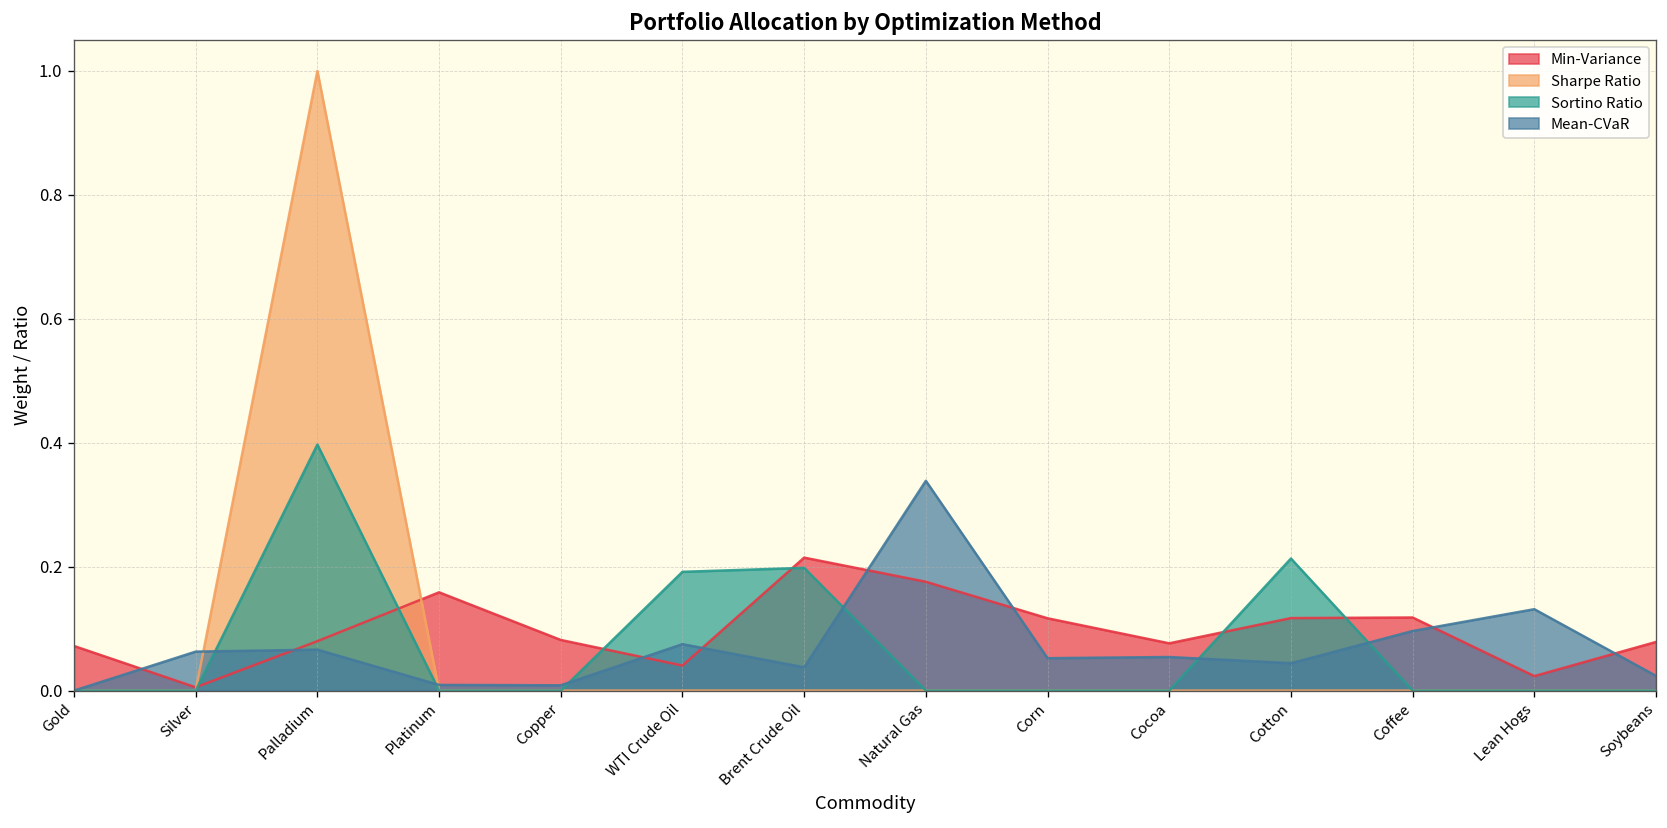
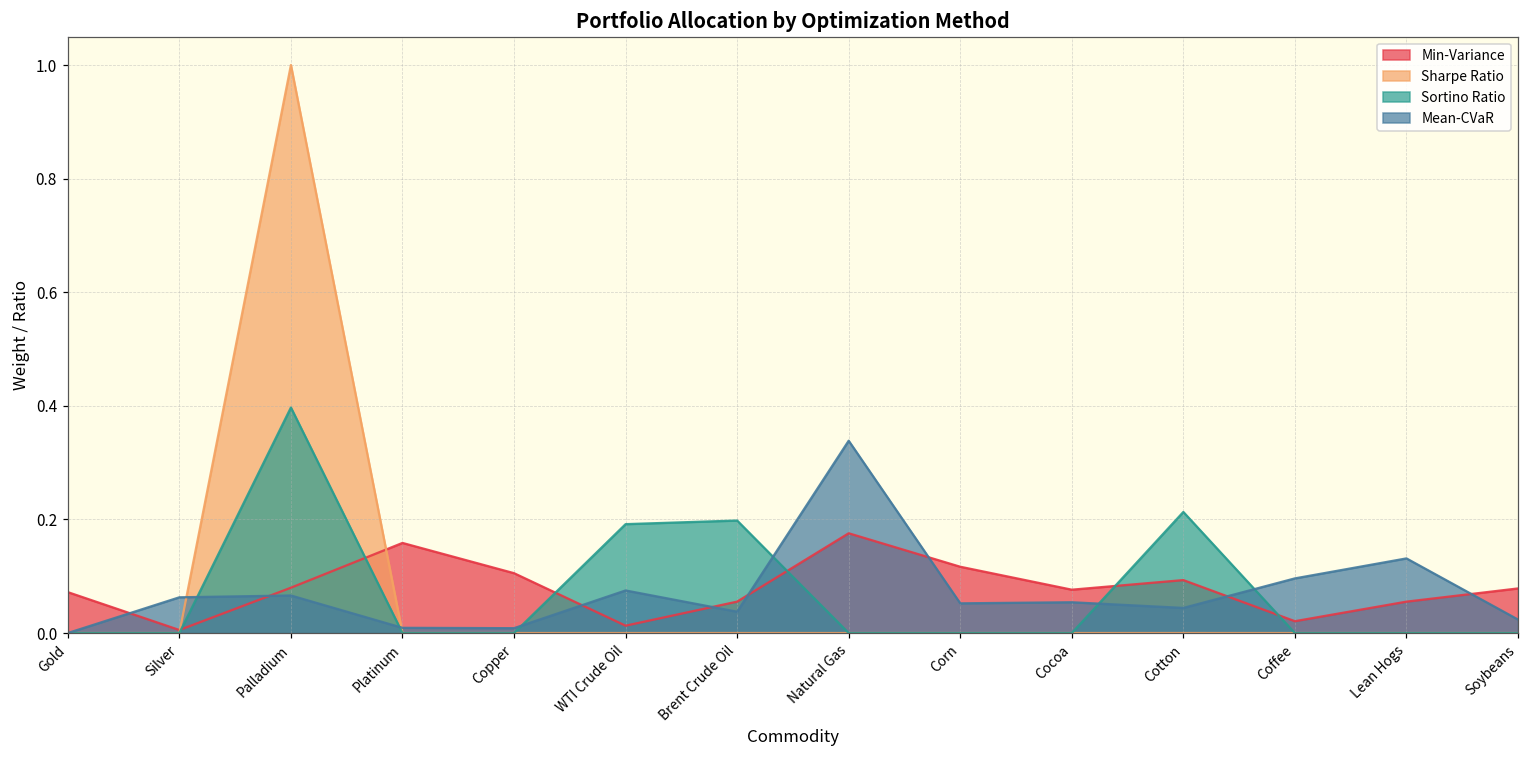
  {
    "Min-Variance": {
      "Gold": 0.07,
      "Silver": 0.01,
      "Palladium": 0.08,
      "Platinum": 0.16,
-     "Copper": 0.08,
-     "WTI Crude Oil": 0.04,
-     "Brent Crude Oil": 0.21,
+     "Copper": 0.11,
+     "WTI Crude Oil": 0.01,
+     "Brent Crude Oil": 0.06,
      "Natural Gas": 0.18,
      "Corn": 0.12,
      "Cocoa": 0.08,
-     "Cotton": 0.12,
-     "Coffee": 0.12,
-     "Lean Hogs": 0.02,
+     "Cotton": 0.09,
+     "Coffee": 0.02,
+     "Lean Hogs": 0.06,
      "Soybeans": 0.08
    },
    "Sharpe Ratio": {
      "Palladium": 1.00,
      "WTI Crude Oil": 0.00,
      "Brent Crude Oil": 0.00,
      "Cotton": 0.00
    }
  }
